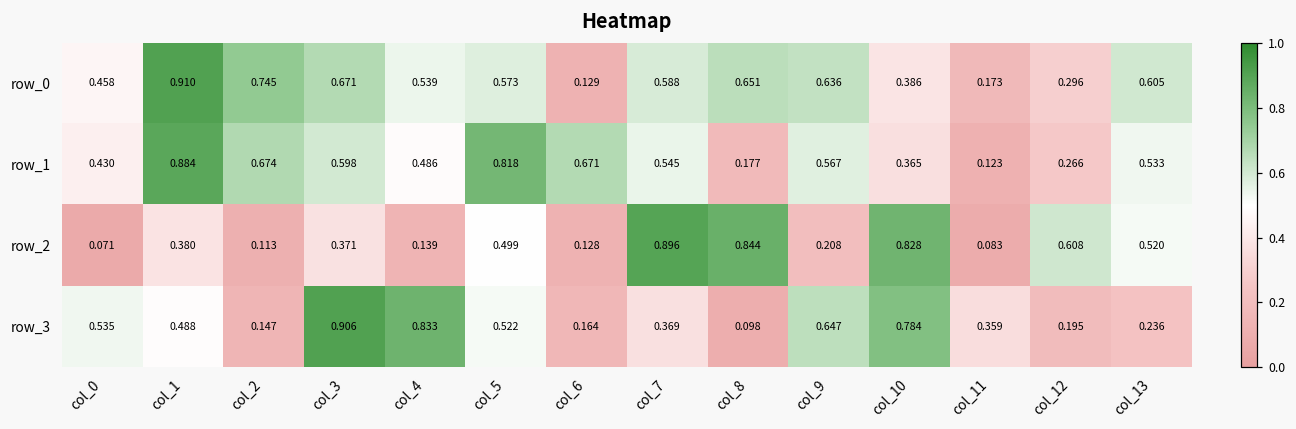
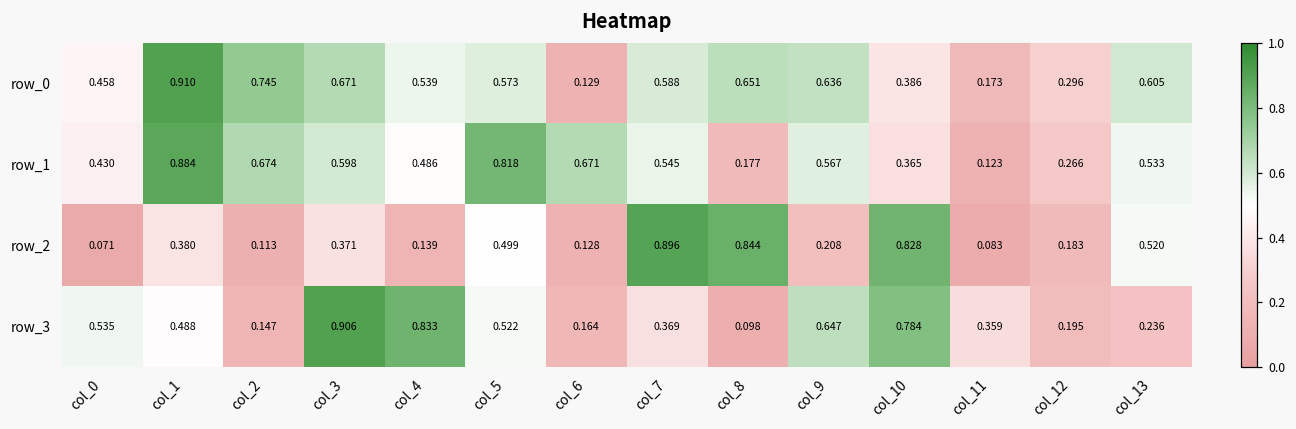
  {
    "row_0": {
      "col_0": 0.458,
      "col_1": 0.910,
      "col_2": 0.745,
      "col_3": 0.671,
      "col_4": 0.539,
      "col_5": 0.573,
      "col_6": 0.129,
      "col_7": 0.588,
      "col_8": 0.651,
      "col_9": 0.636,
      "col_10": 0.386,
      "col_11": 0.173,
      "col_12": 0.296,
      "col_13": 0.605
    },
    "row_1": {
      "col_0": 0.430,
      "col_1": 0.884,
      "col_2": 0.674,
      "col_3": 0.598,
      "col_4": 0.486,
      "col_5": 0.818,
      "col_6": 0.671,
      "col_7": 0.545,
      "col_8": 0.177,
      "col_9": 0.567,
      "col_10": 0.365,
      "col_11": 0.123,
      "col_12": 0.266,
      "col_13": 0.533
    },
    "row_2": {
      "col_0": 0.071,
      "col_1": 0.380,
      "col_2": 0.113,
      "col_3": 0.371,
      "col_4": 0.139,
      "col_5": 0.499,
      "col_6": 0.128,
      "col_7": 0.896,
      "col_8": 0.844,
      "col_9": 0.208,
      "col_10": 0.828,
      "col_11": 0.083,
-     "col_12": 0.608,
+     "col_12": 0.183,
      "col_13": 0.520
    },
    "row_3": {
      "col_0": 0.535,
      "col_1": 0.488,
      "col_2": 0.147,
      "col_3": 0.906,
      "col_4": 0.833,
      "col_5": 0.522,
      "col_6": 0.164,
      "col_7": 0.369,
      "col_8": 0.098,
      "col_9": 0.647,
      "col_10": 0.784,
      "col_11": 0.359,
      "col_12": 0.195,
      "col_13": 0.236
    }
  }
